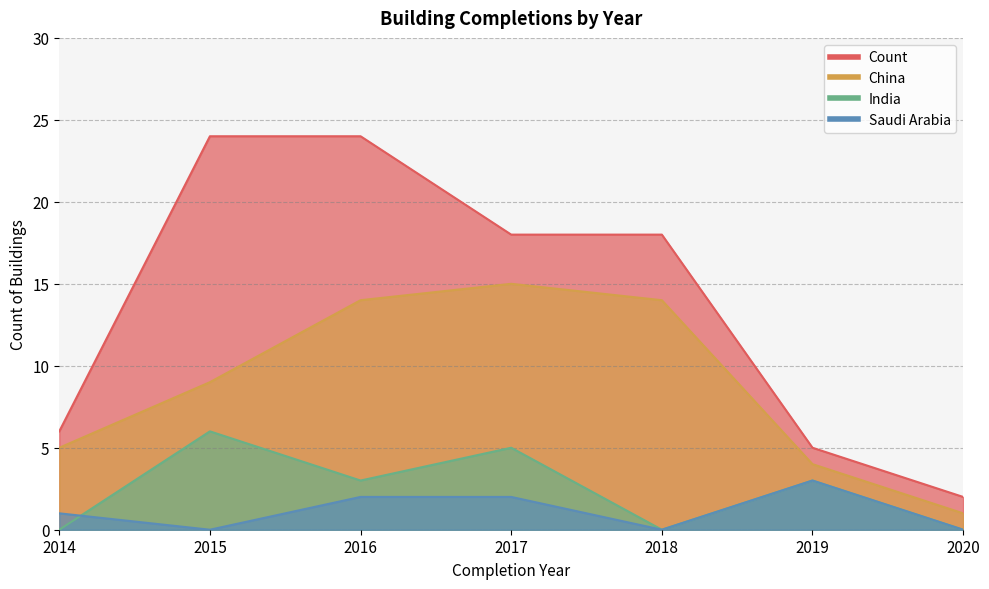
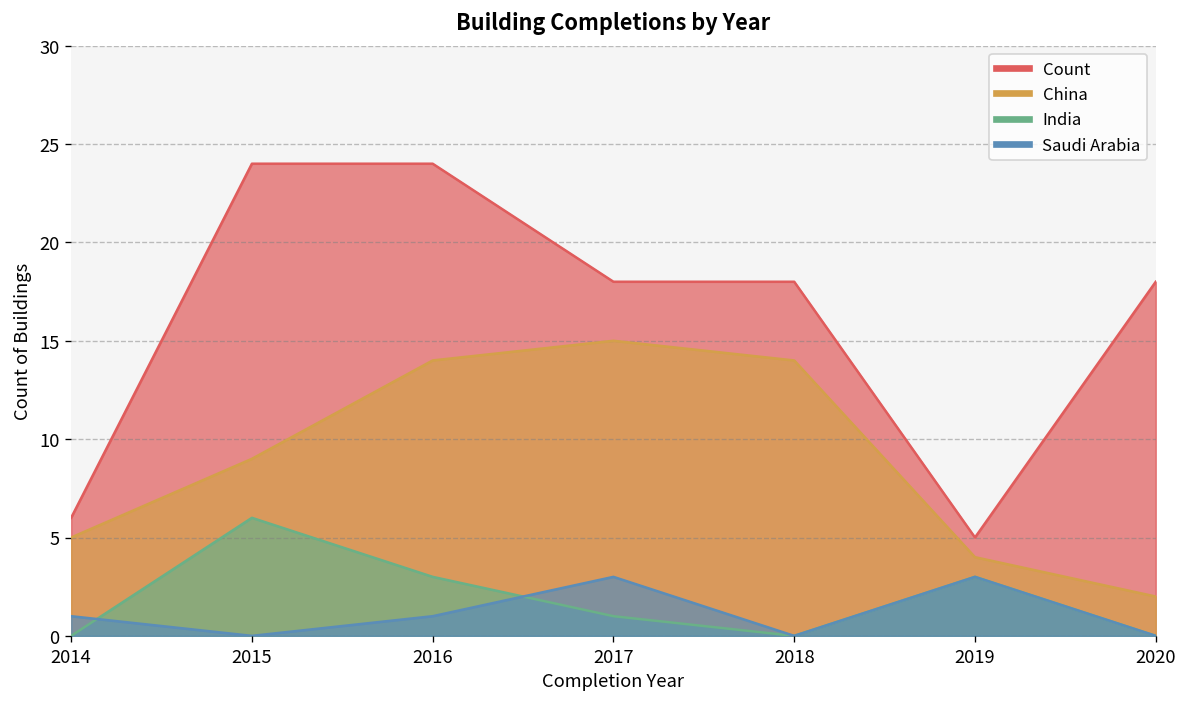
  {
    "Count": {
      "2014": 6,
      "2015": 24,
      "2016": 24,
      "2017": 18,
      "2018": 18,
      "2019": 5,
-     "2020": 2
+     "2020": 18
    },
    "China": {
      "2014": 5,
      "2015": 9,
      "2016": 14,
      "2017": 15,
      "2018": 14,
      "2019": 4,
-     "2020": 1
+     "2020": 2
    },
    "India": {
      "2014": 0,
      "2015": 6,
      "2016": 3,
-     "2017": 5
+     "2017": 1
    },
    "Saudi Arabia": {
      "2014": 1,
      "2015": 0,
-     "2016": 2,
-     "2017": 2
+     "2016": 1,
+     "2017": 3
    }
  }
